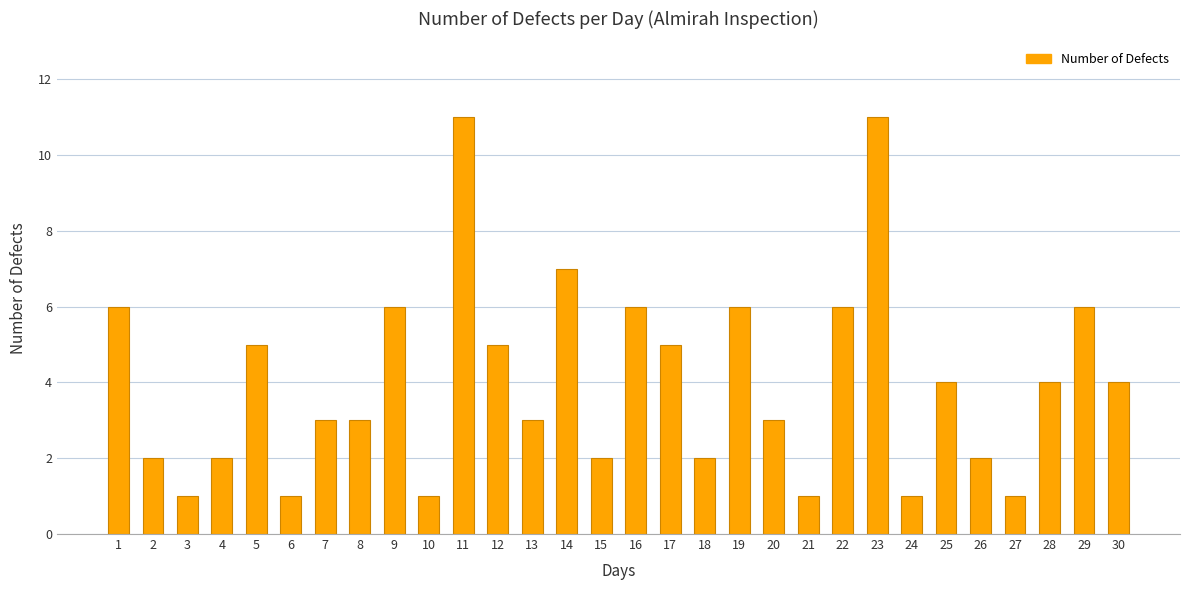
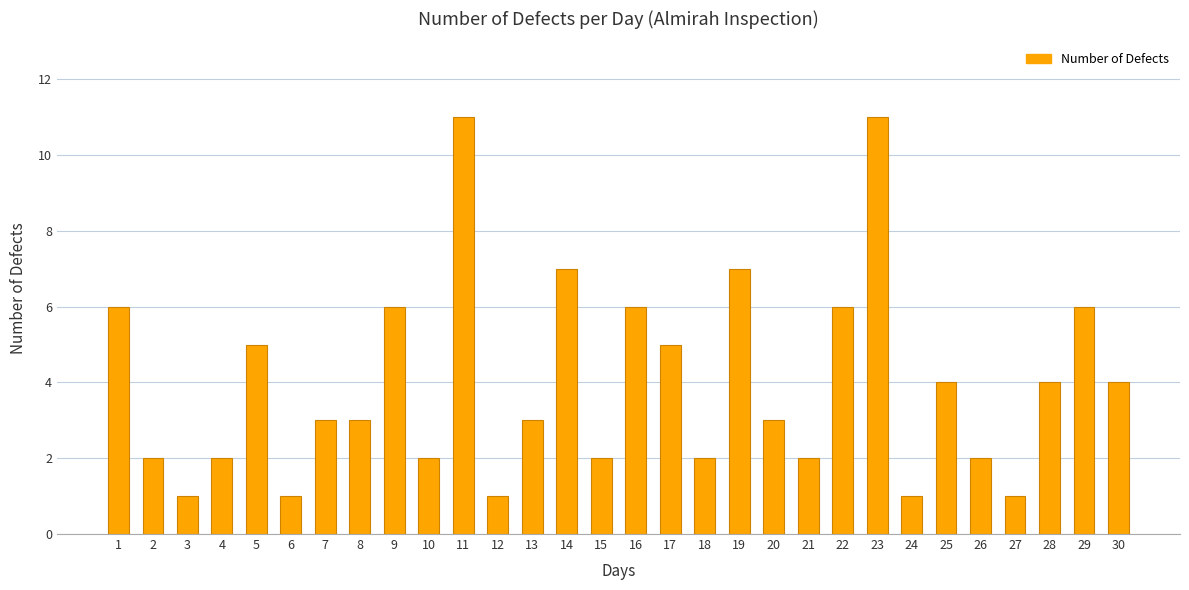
  {
    "1": 6,
    "2": 2,
    "3": 1,
    "4": 2,
    "5": 5,
    "6": 1,
    "7": 3,
    "8": 3,
    "9": 6,
-   "10": 1,
+   "10": 2,
    "11": 11,
-   "12": 5,
+   "12": 1,
    "13": 3,
    "14": 7,
    "15": 2,
    "16": 6,
    "17": 5,
    "18": 2,
-   "19": 6,
+   "19": 7,
    "20": 3,
-   "21": 1,
+   "21": 2,
    "22": 6,
    "23": 11,
    "24": 1,
    "25": 4,
    "26": 2,
    "27": 1,
    "28": 4,
    "29": 6,
    "30": 4
  }
